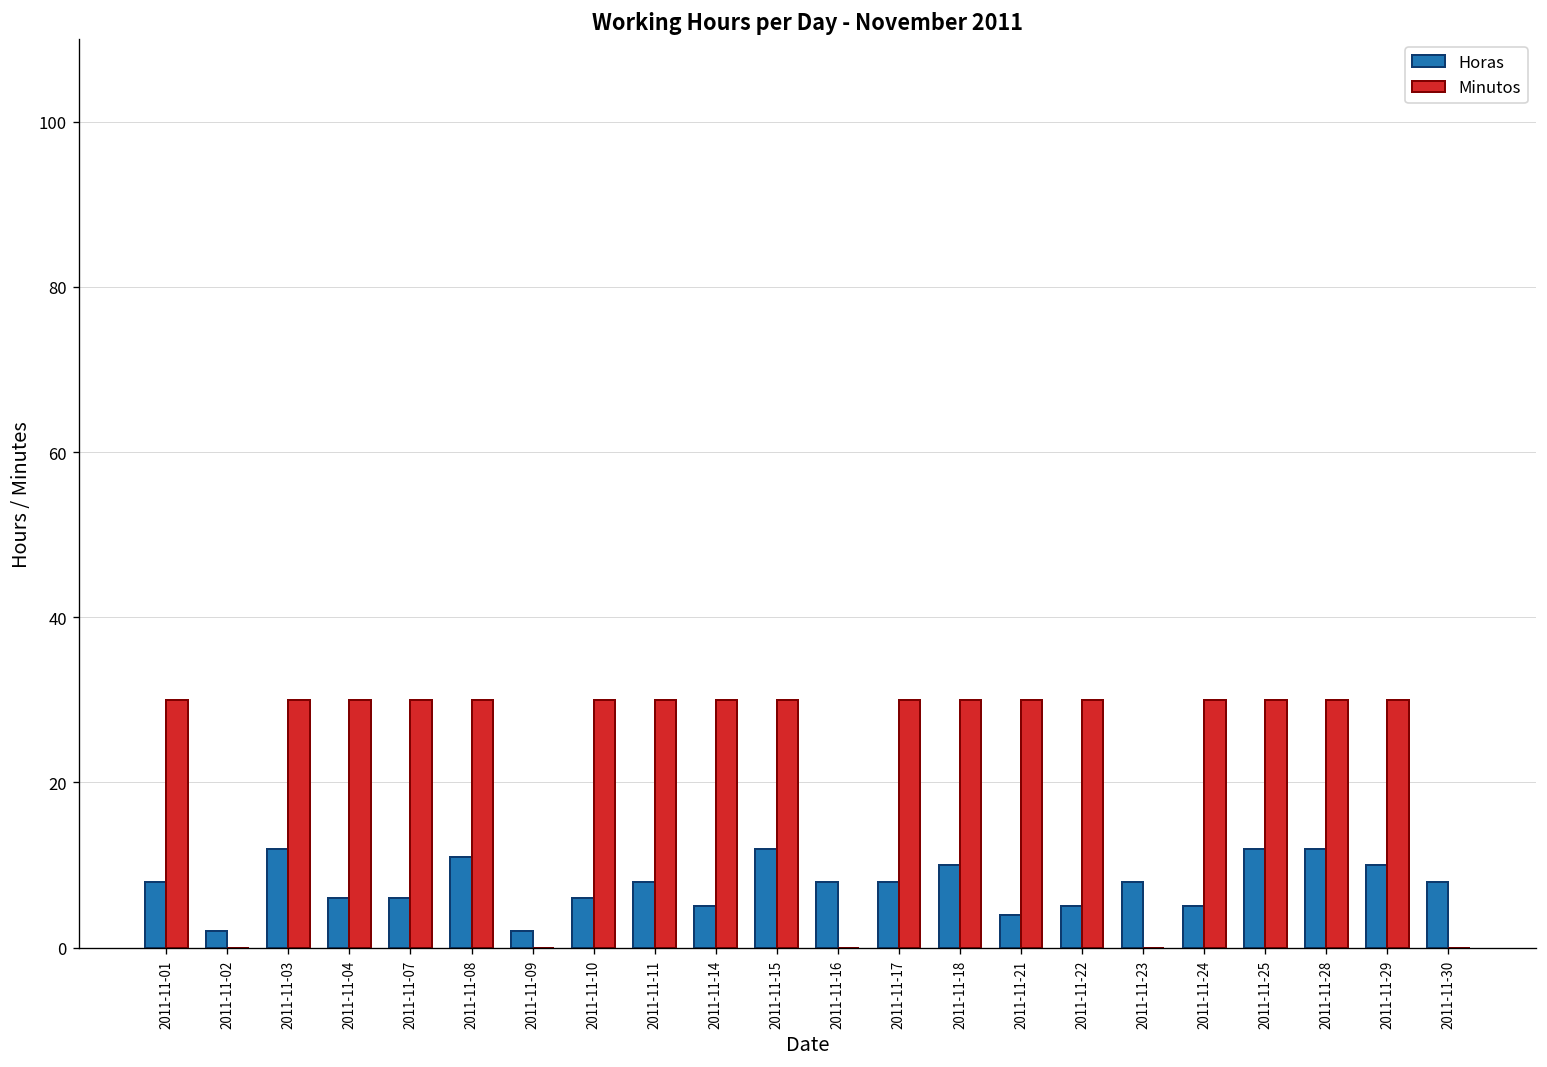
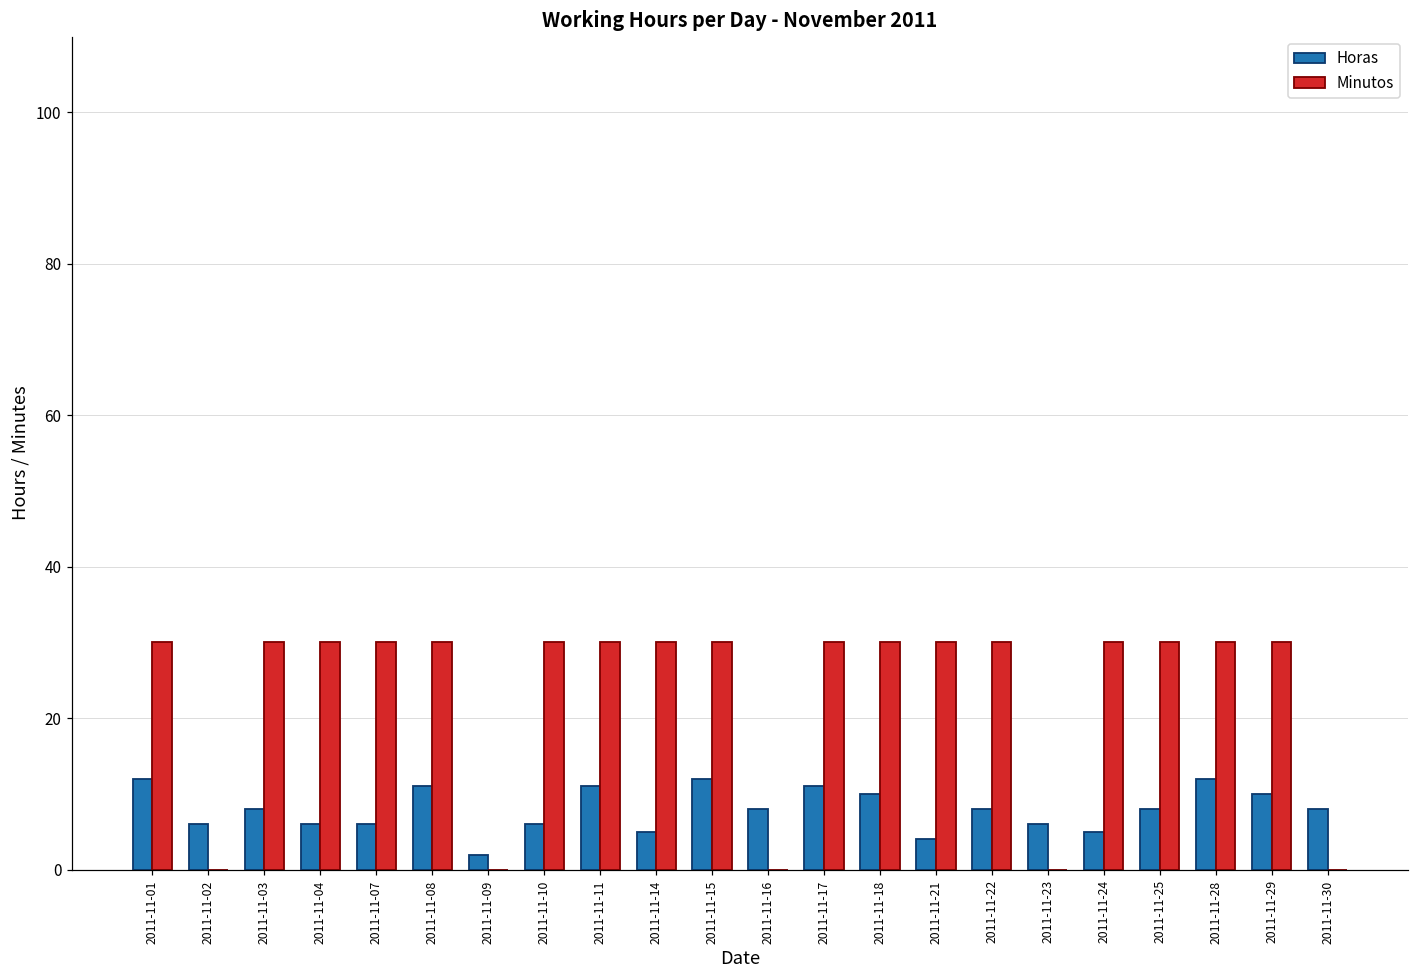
  {
    "Horas": {
-     "2011-11-01": 8,
-     "2011-11-02": 2,
-     "2011-11-03": 12,
+     "2011-11-01": 12,
+     "2011-11-02": 6,
+     "2011-11-03": 8,
      "2011-11-04": 6,
      "2011-11-07": 6,
      "2011-11-08": 11,
      "2011-11-09": 2,
      "2011-11-10": 6,
-     "2011-11-11": 8,
+     "2011-11-11": 11,
      "2011-11-14": 5,
      "2011-11-15": 12,
      "2011-11-16": 8,
-     "2011-11-17": 8,
+     "2011-11-17": 11,
      "2011-11-18": 10,
      "2011-11-21": 4,
-     "2011-11-22": 5,
-     "2011-11-23": 8,
+     "2011-11-22": 8,
+     "2011-11-23": 6,
      "2011-11-24": 5,
-     "2011-11-25": 12,
+     "2011-11-25": 8,
      "2011-11-28": 12,
      "2011-11-29": 10,
      "2011-11-30": 8
    },
    "Minutos": {
      "2011-11-01": 30,
      "2011-11-02": 0,
      "2011-11-03": 30,
      "2011-11-04": 30,
      "2011-11-07": 30,
      "2011-11-08": 30,
      "2011-11-09": 0,
      "2011-11-10": 30,
      "2011-11-11": 30,
      "2011-11-14": 30,
      "2011-11-15": 30,
      "2011-11-16": 0,
      "2011-11-17": 30,
      "2011-11-18": 30,
      "2011-11-21": 30,
      "2011-11-22": 30,
      "2011-11-23": 0,
      "2011-11-24": 30,
      "2011-11-25": 30,
      "2011-11-28": 30,
      "2011-11-29": 30,
      "2011-11-30": 0
    }
  }
